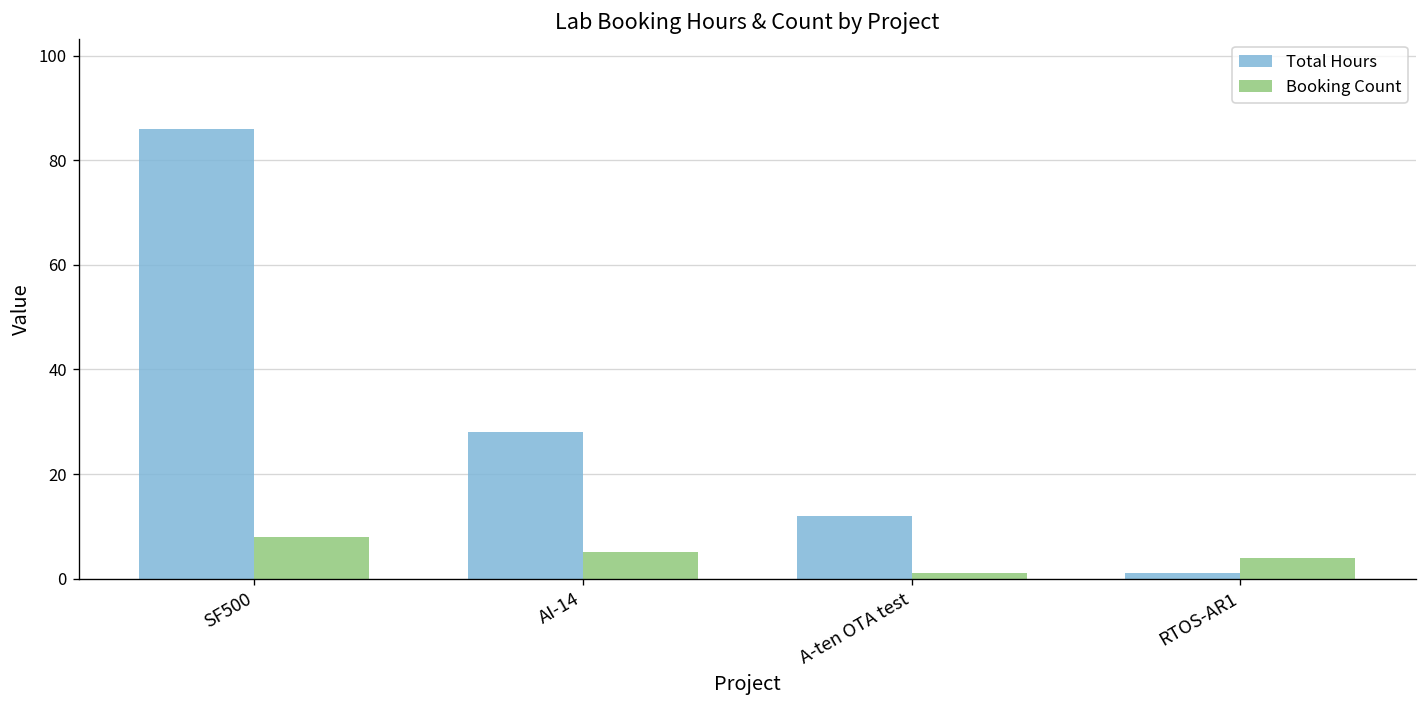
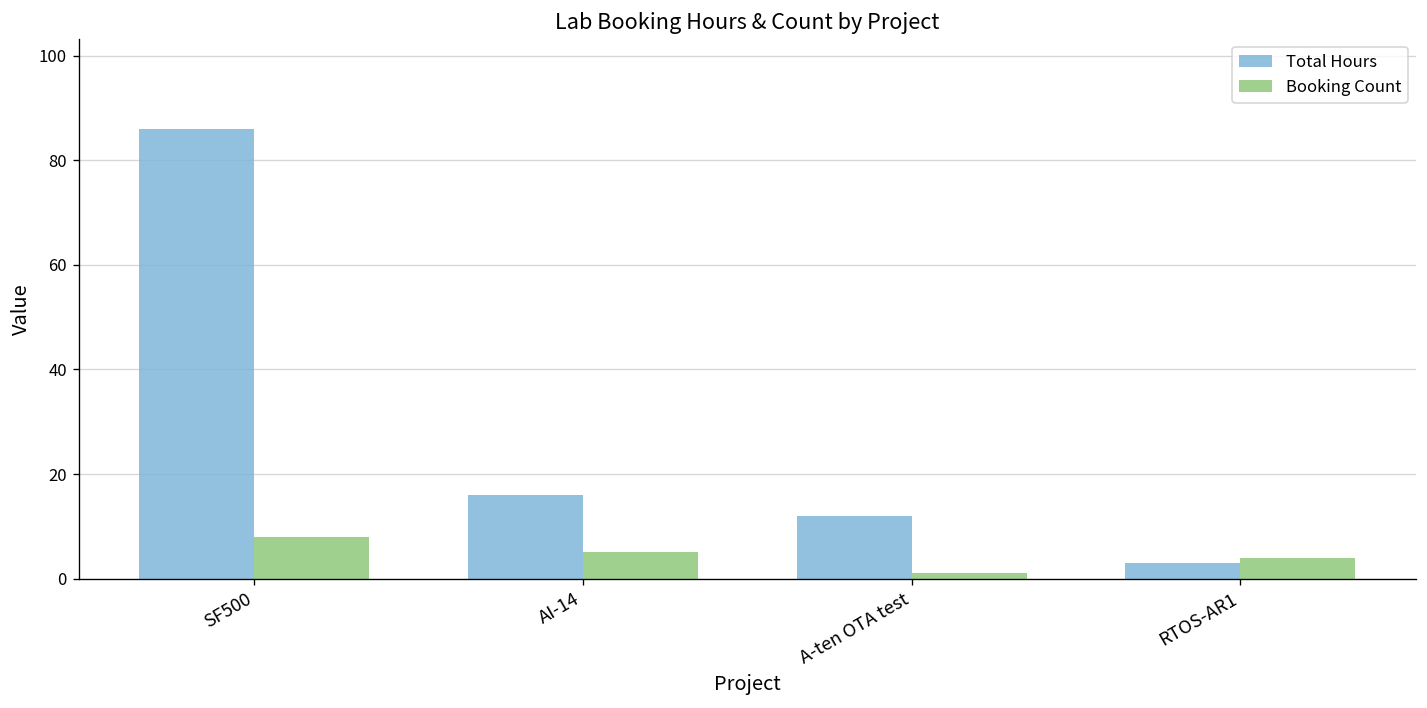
  {
    "Total Hours": {
      "SF500": 86,
-     "AI-14": 28,
+     "AI-14": 16,
      "A-ten OTA test": 12,
-     "RTOS-AR1": 1
+     "RTOS-AR1": 3
    },
    "Booking Count": {
      "SF500": 8,
      "AI-14": 5,
      "A-ten OTA test": 1,
      "RTOS-AR1": 4
    }
  }
